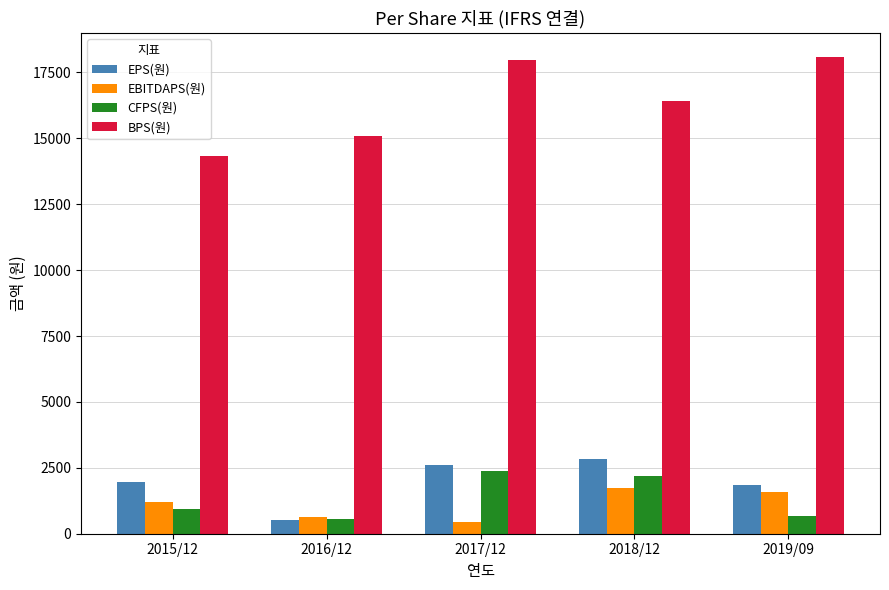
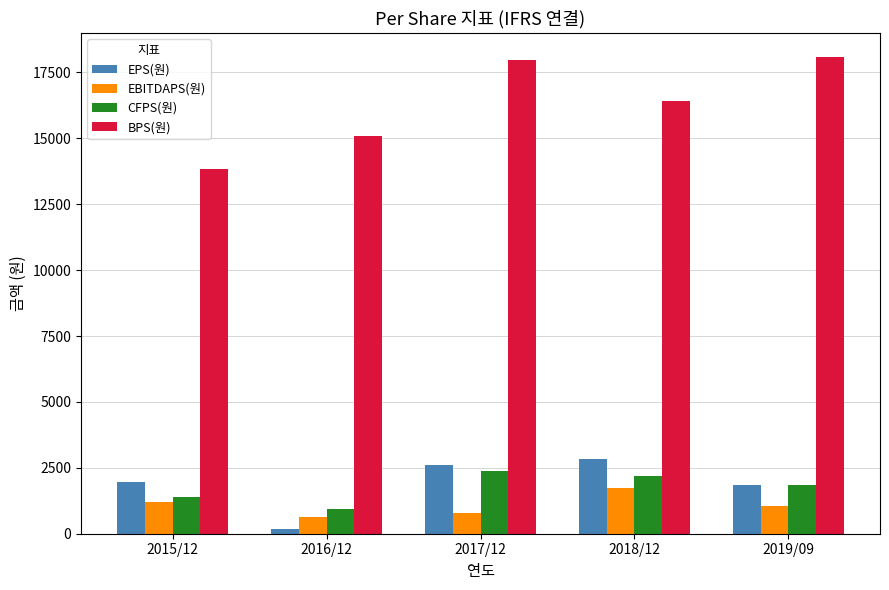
  {
    "EPS(원)": {
      "2015/12": 2000,
-     "2016/12": 500,
+     "2016/12": 200,
      "2017/12": 2600,
      "2018/12": 2900,
      "2019/09": 1800
    },
    "EBITDAPS(원)": {
      "2015/12": 1200,
      "2016/12": 600,
-     "2017/12": 500,
+     "2017/12": 800,
      "2018/12": 1700,
-     "2019/09": 1600
+     "2019/09": 1000
    },
    "CFPS(원)": {
-     "2015/12": 900,
-     "2016/12": 500,
+     "2015/12": 1400,
+     "2016/12": 900,
      "2017/12": 2400,
      "2018/12": 2200,
-     "2019/09": 700
+     "2019/09": 1800
    },
    "BPS(원)": {
-     "2015/12": 14400,
+     "2015/12": 13800,
      "2016/12": 15100,
      "2017/12": 18000,
      "2018/12": 16400,
      "2019/09": 18100
    }
  }
